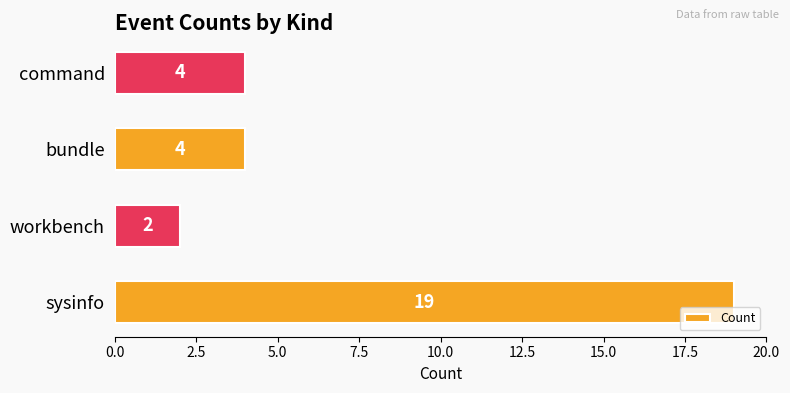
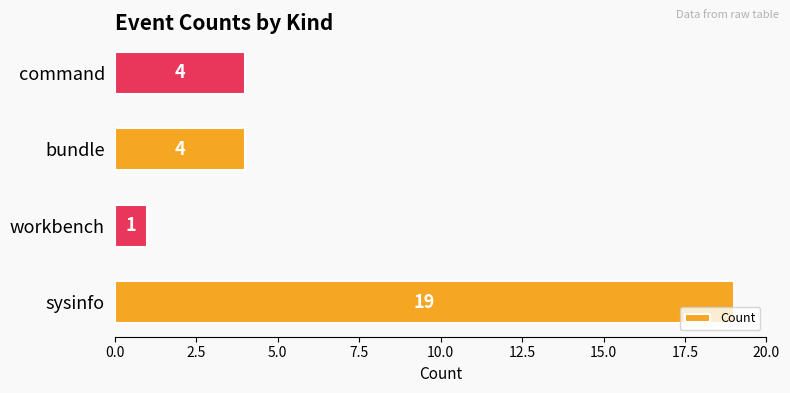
  {
    "command": 4,
    "bundle": 4,
-   "workbench": 2,
+   "workbench": 1,
    "sysinfo": 19
  }
